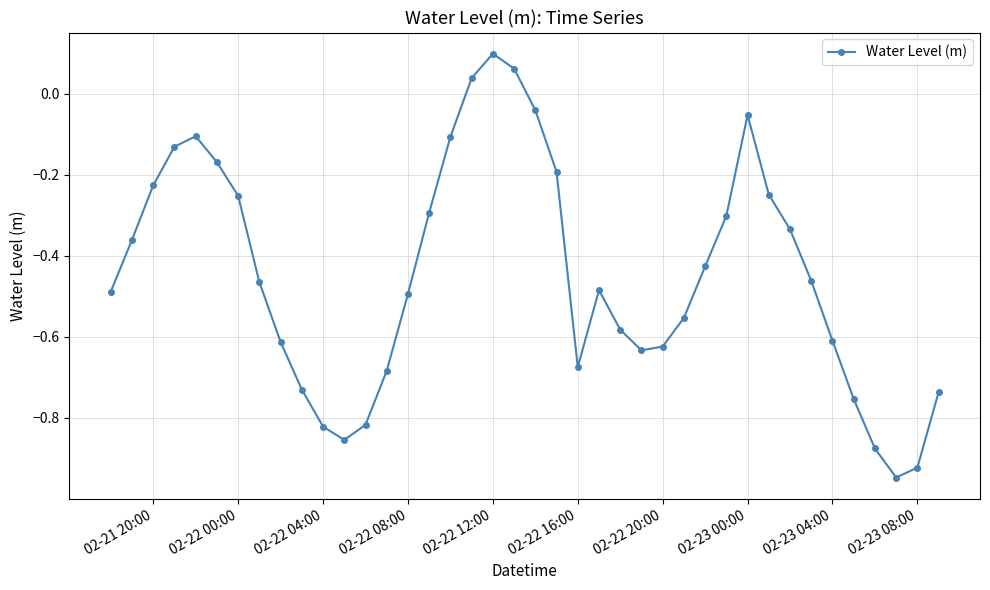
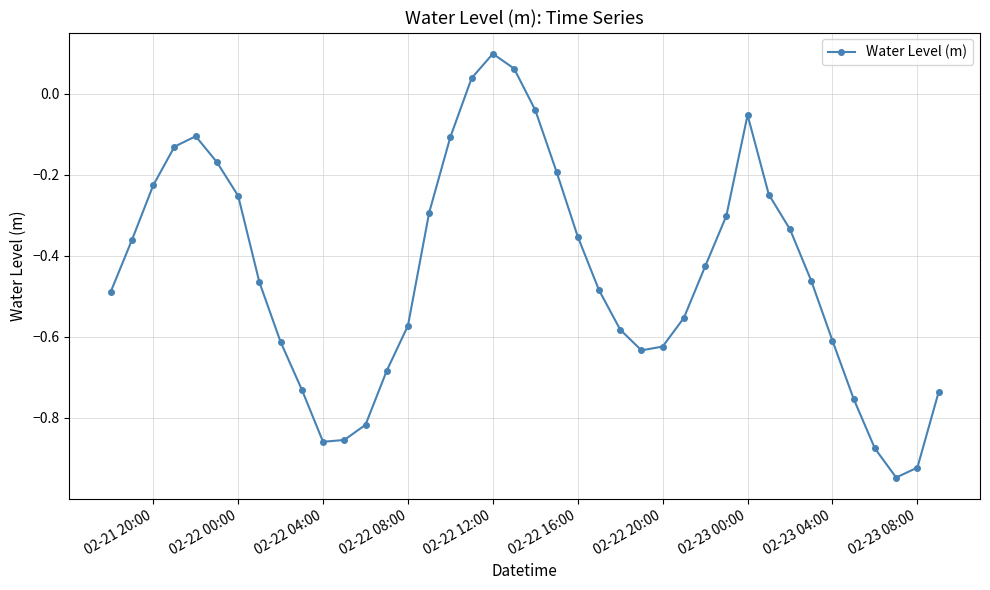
  {
    "02-21 20:00": -0.23,
    "02-22 00:00": -0.25,
-   "02-22 04:00": -0.82,
-   "02-22 08:00": -0.49,
+   "02-22 04:00": -0.86,
+   "02-22 08:00": -0.57,
    "02-22 12:00": 0.10,
-   "02-22 16:00": -0.67,
+   "02-22 16:00": -0.35,
    "02-22 20:00": -0.62,
    "02-23 00:00": -0.05,
    "02-23 04:00": -0.61,
    "02-23 08:00": -0.92
  }
